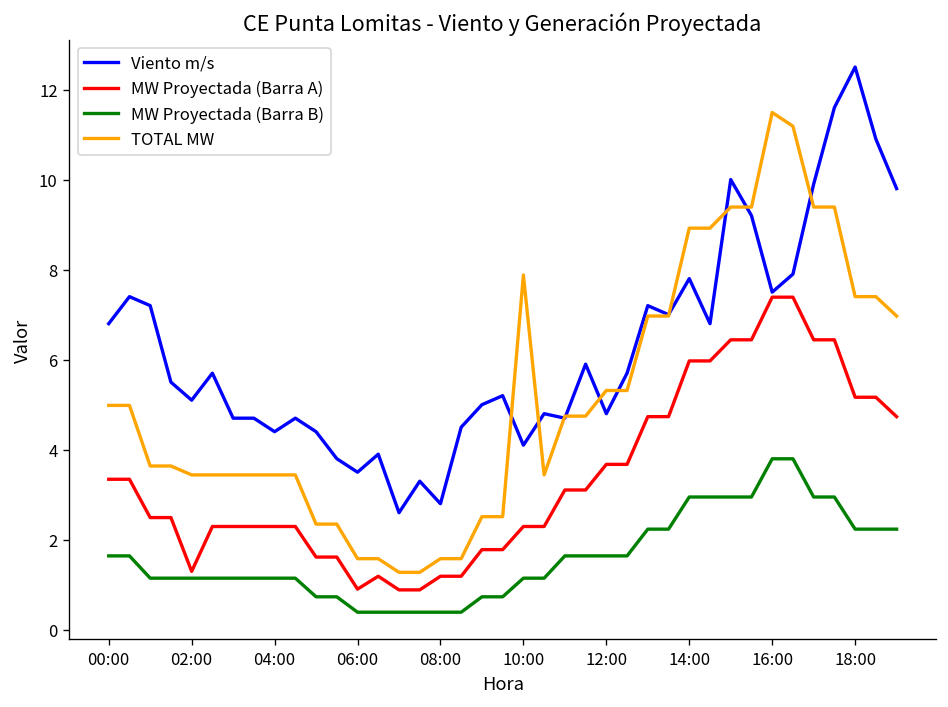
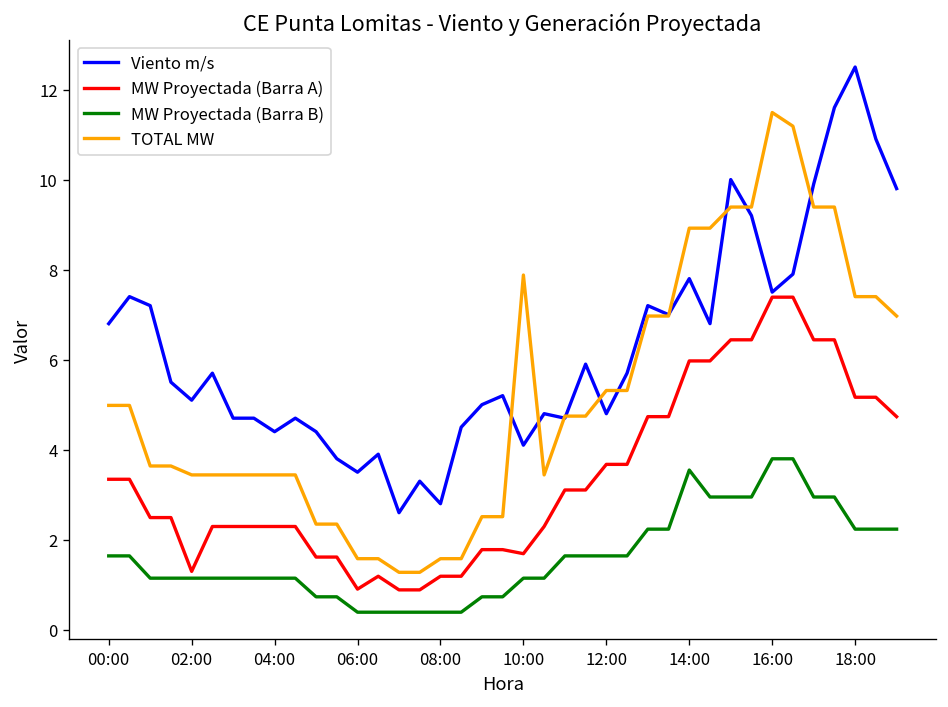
  {
    "Viento m/s": {
      "00:00": 6.8,
      "02:00": 5.1,
      "04:00": 4.4,
      "06:00": 3.5,
      "08:00": 2.8,
      "10:00": 4.1,
      "12:00": 4.8,
      "14:00": 7.8,
      "16:00": 7.5,
      "18:00": 12.5
    },
    "MW Proyectada (Barra A)": {
      "00:00": 3.3,
      "02:00": 1.3,
      "04:00": 2.3,
      "06:00": 0.9,
      "08:00": 1.2,
-     "10:00": 2.3,
+     "10:00": 1.7,
      "12:00": 3.7,
      "14:00": 6.0,
      "16:00": 7.4,
      "18:00": 5.2
    },
    "MW Proyectada (Barra B)": {
      "00:00": 1.6,
      "02:00": 1.1,
      "04:00": 1.1,
      "06:00": 0.4,
      "08:00": 0.4,
      "10:00": 1.1,
      "12:00": 1.6,
-     "14:00": 2.9,
+     "14:00": 3.5,
      "16:00": 3.8,
      "18:00": 2.2
    },
    "TOTAL MW": {
      "00:00": 5.0,
      "02:00": 3.4,
      "04:00": 3.4,
      "06:00": 1.6,
      "08:00": 1.6,
      "10:00": 7.9,
      "12:00": 5.3,
      "14:00": 8.9,
      "16:00": 11.5,
      "18:00": 7.4
    }
  }
